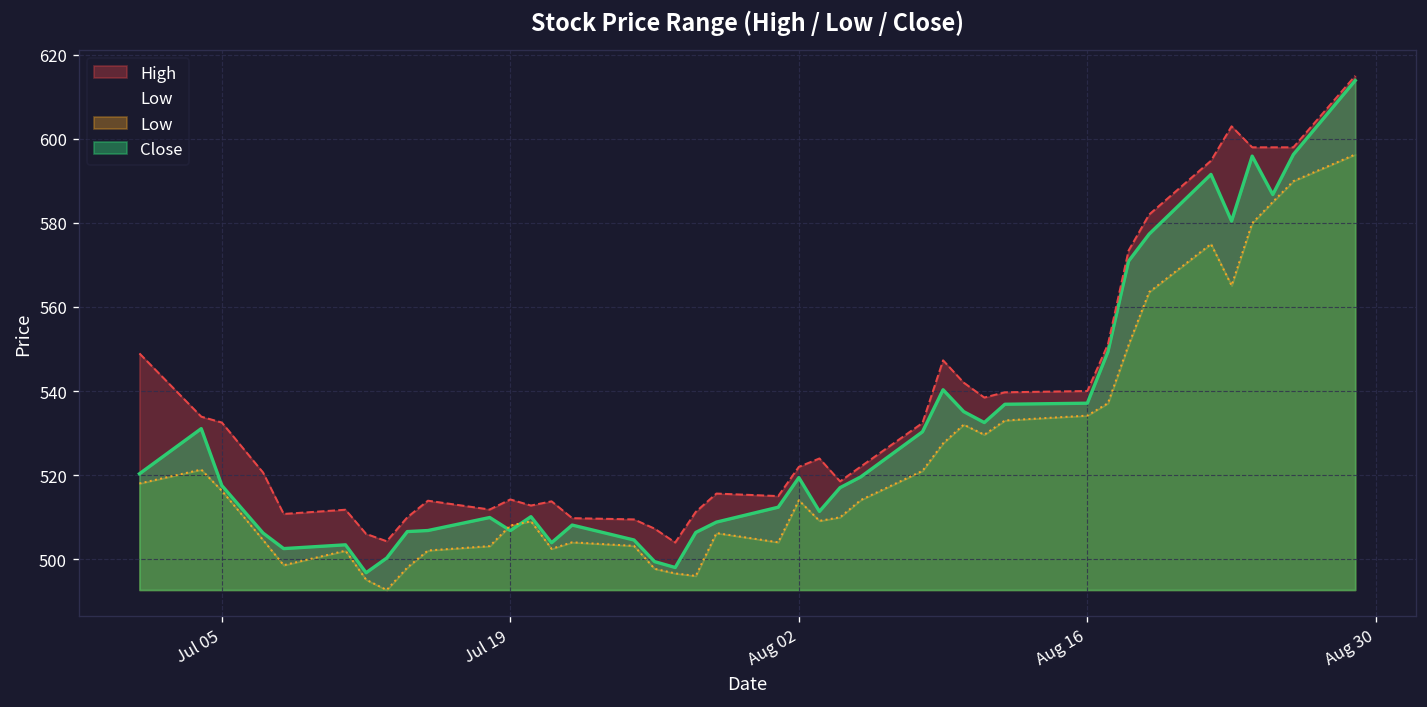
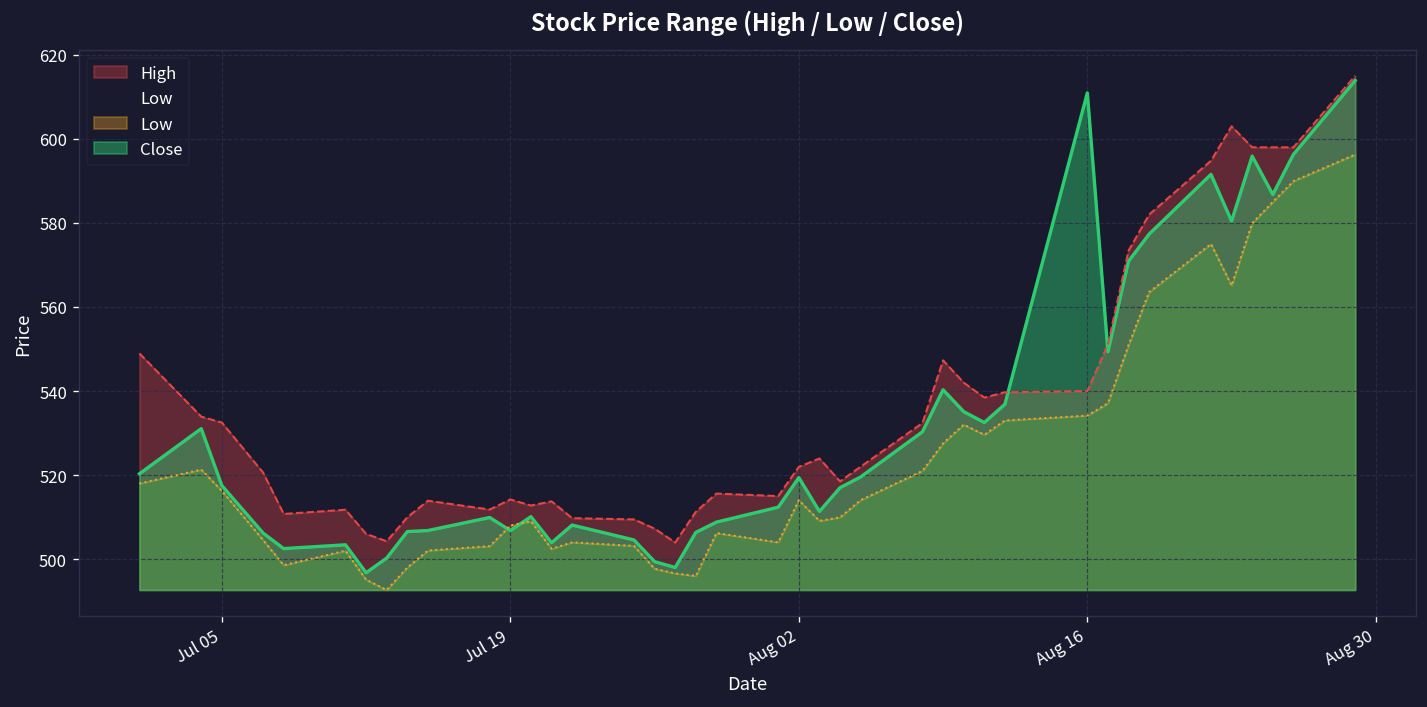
  {
    "Close": {
      "Jul 05": 518,
      "Jul 19": 507,
      "Aug 02": 519,
-     "Aug 16": 537
+     "Aug 16": 611
    }
  }
